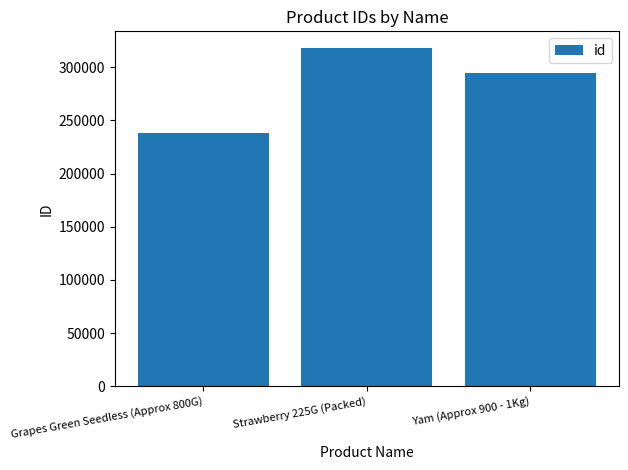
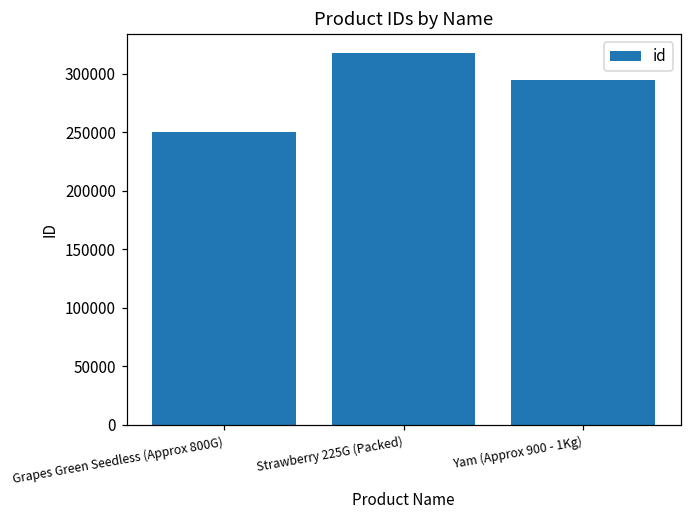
  {
-   "Grapes Green Seedless (Approx 800G)": 238000,
+   "Grapes Green Seedless (Approx 800G)": 250000,
    "Strawberry 225G (Packed)": 318000,
    "Yam (Approx 900 - 1Kg)": 295000
  }
